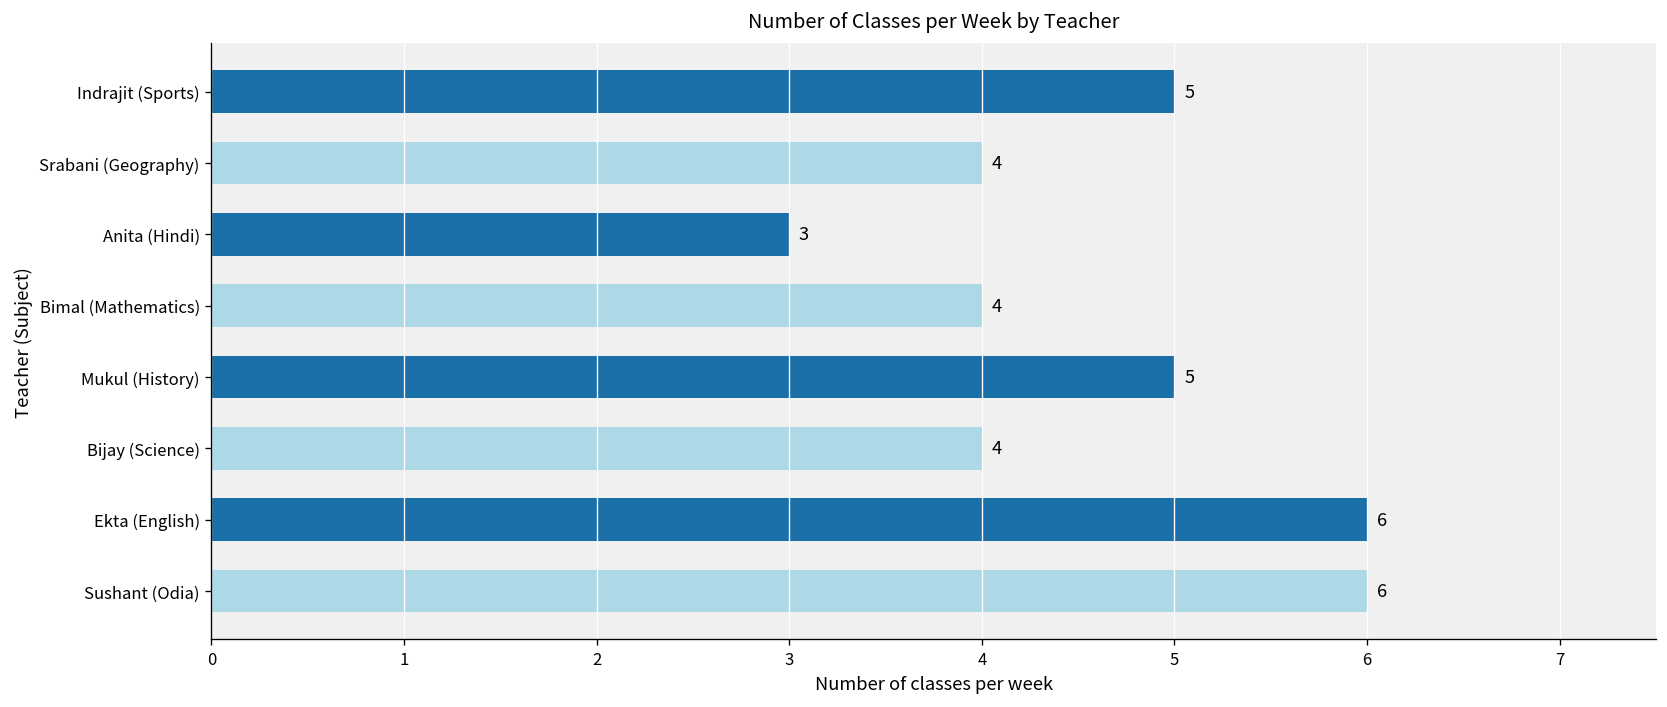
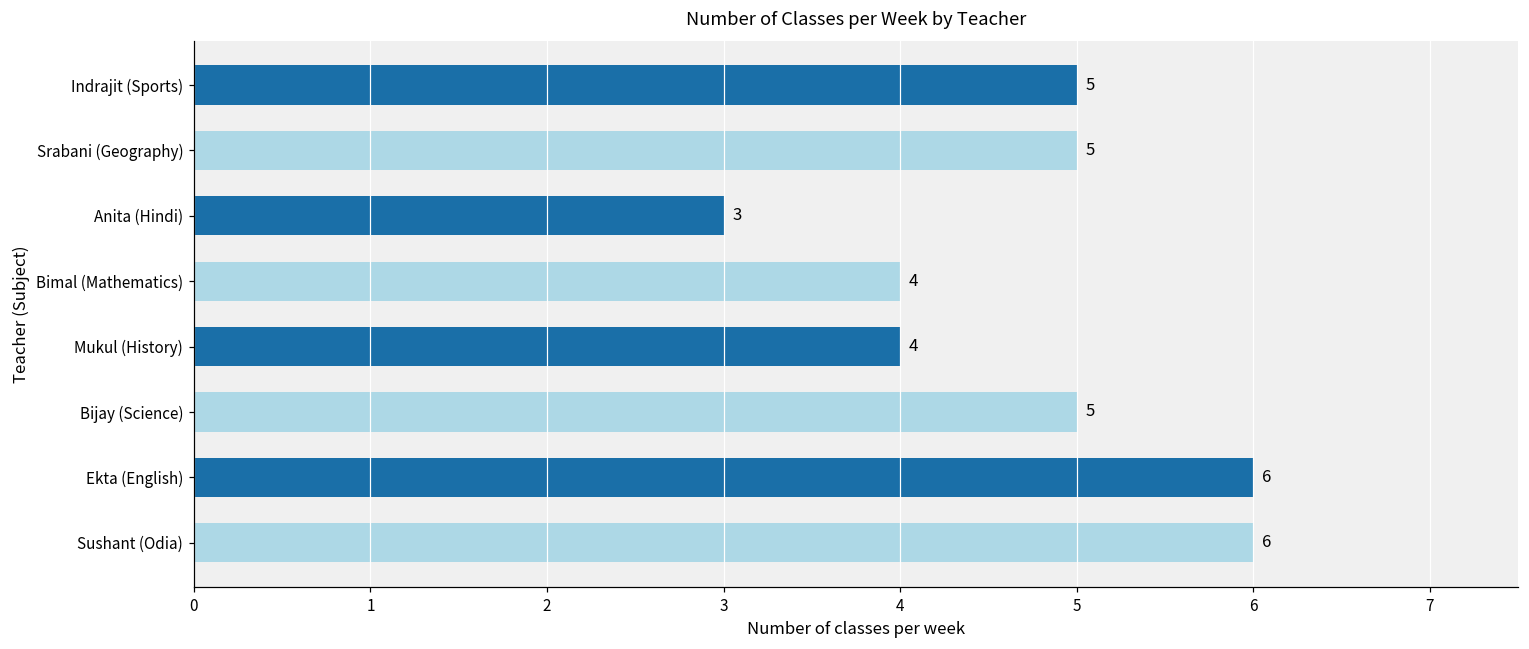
  {
    "Indrajit (Sports)": 5,
-   "Srabani (Geography)": 4,
+   "Srabani (Geography)": 5,
    "Anita (Hindi)": 3,
    "Bimal (Mathematics)": 4,
-   "Mukul (History)": 5,
-   "Bijay (Science)": 4,
+   "Mukul (History)": 4,
+   "Bijay (Science)": 5,
    "Ekta (English)": 6,
    "Sushant (Odia)": 6
  }
